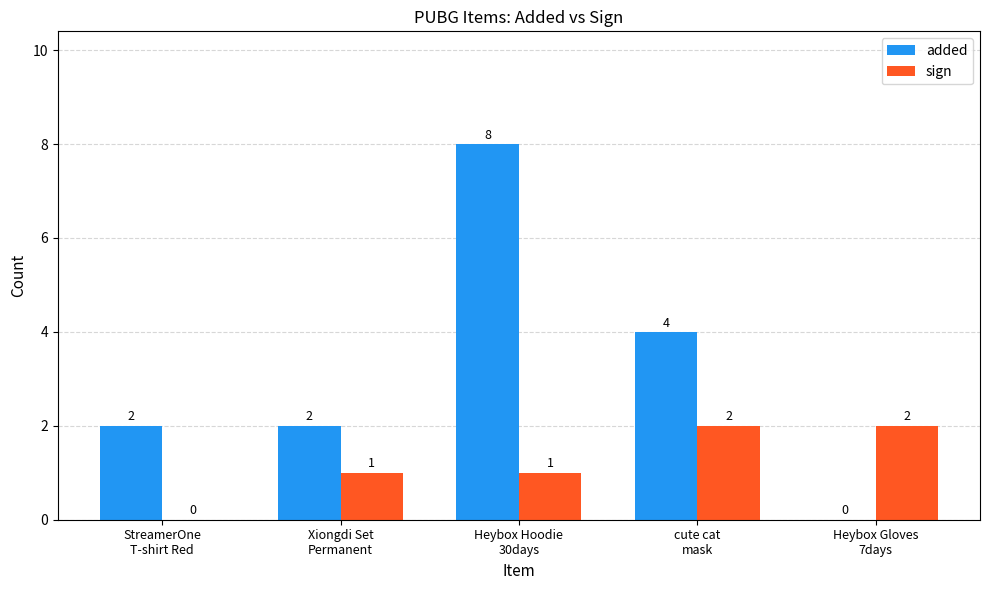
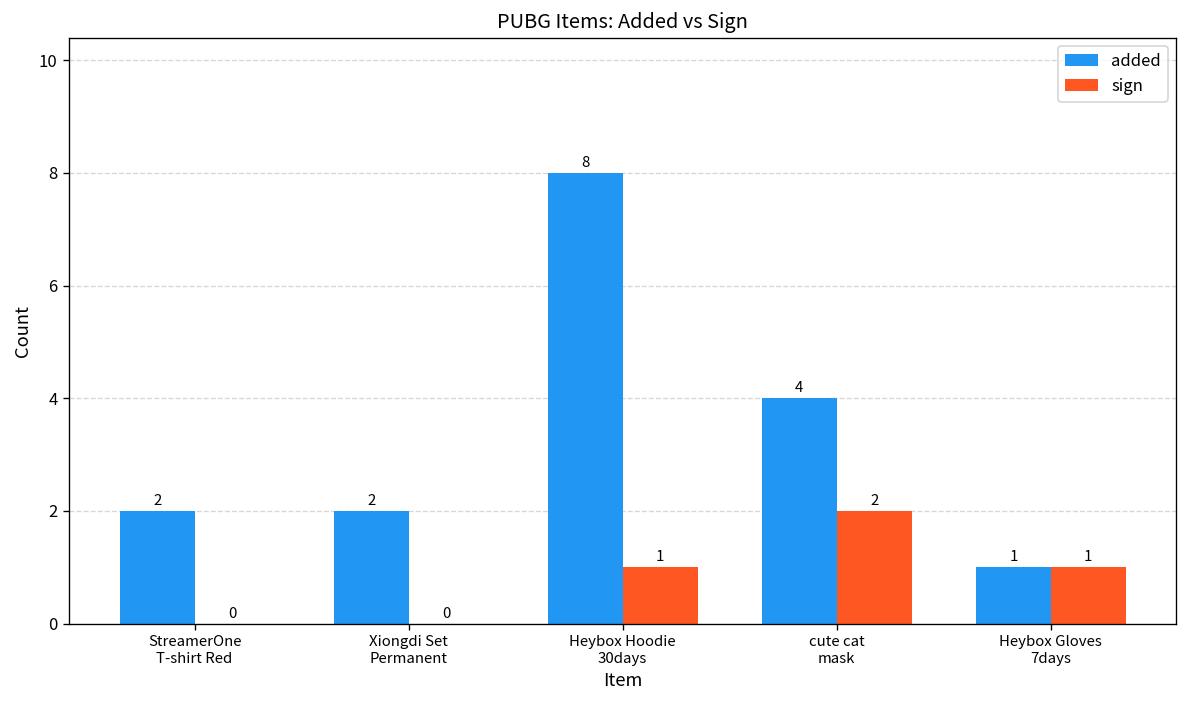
  {
    "added": {
      "StreamerOne T-shirt Red": 2,
      "Xiongdi Set Permanent": 2,
      "Heybox Hoodie 30days": 8,
      "cute cat mask": 4,
-     "Heybox Gloves 7days": 0
+     "Heybox Gloves 7days": 1
    },
    "sign": {
      "StreamerOne T-shirt Red": 0,
-     "Xiongdi Set Permanent": 1,
+     "Xiongdi Set Permanent": 0,
      "Heybox Hoodie 30days": 1,
      "cute cat mask": 2,
-     "Heybox Gloves 7days": 2
+     "Heybox Gloves 7days": 1
    }
  }
